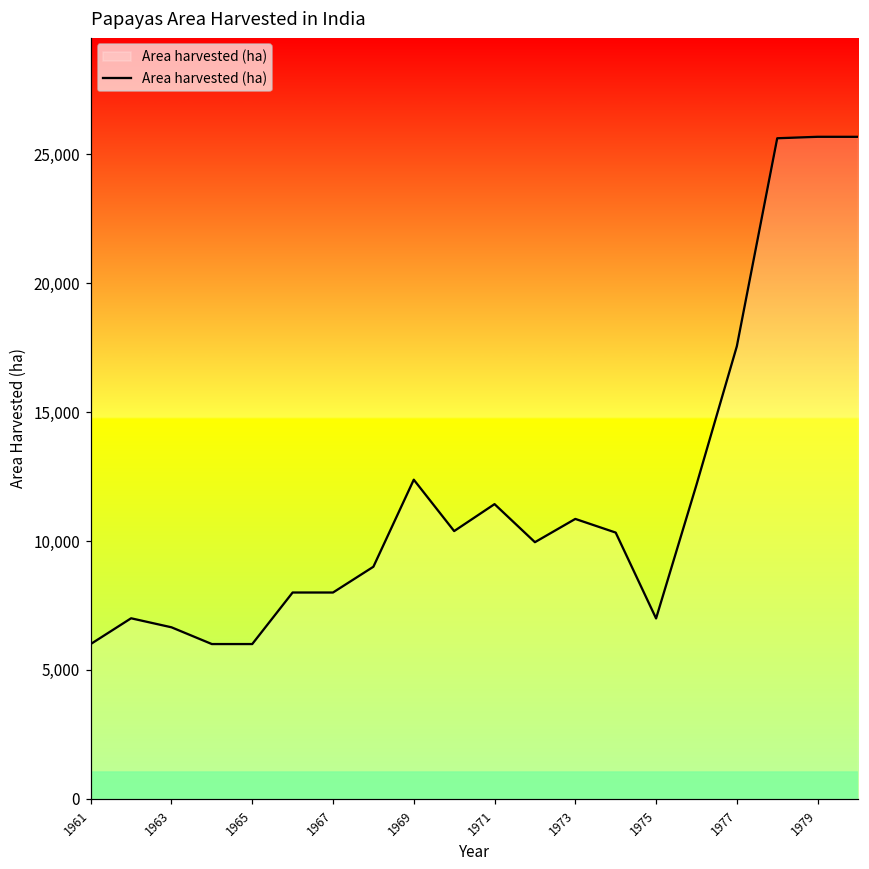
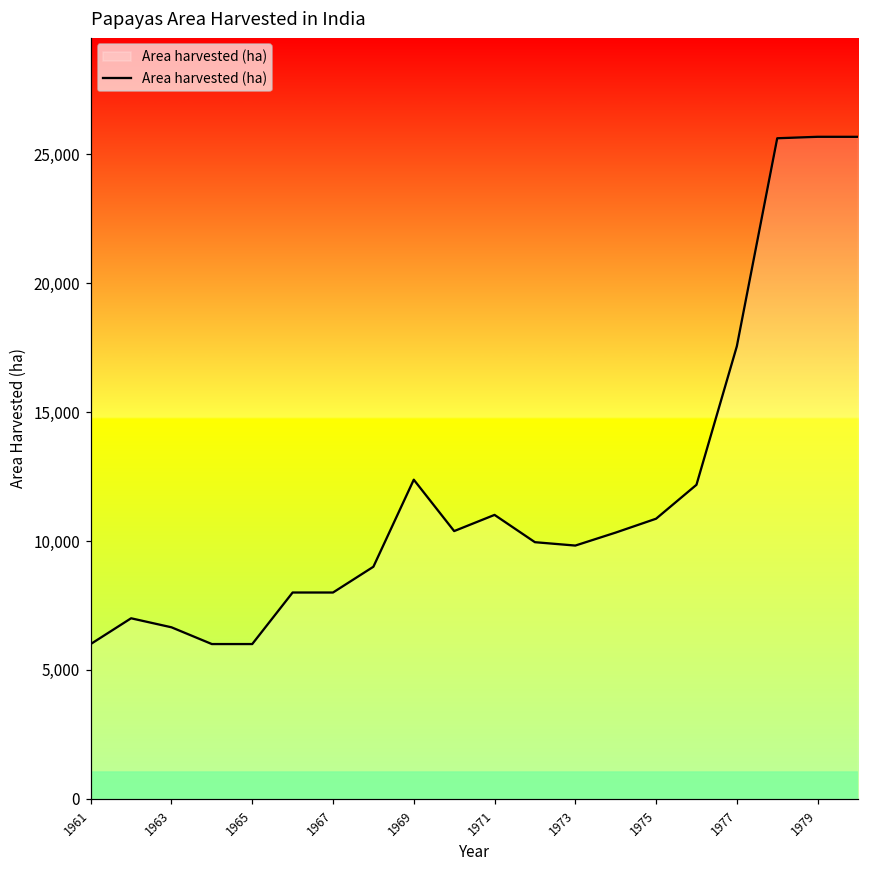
  {
    "1961": "6,000",
    "1963": "6,700",
    "1965": "6,000",
    "1967": "8,000",
    "1969": "12,400",
-   "1971": "11,400",
-   "1973": "10,900",
-   "1975": "7,000",
+   "1971": "11,000",
+   "1973": "9,800",
+   "1975": "10,900",
    "1977": "17,600",
    "1979": "25,700"
  }
